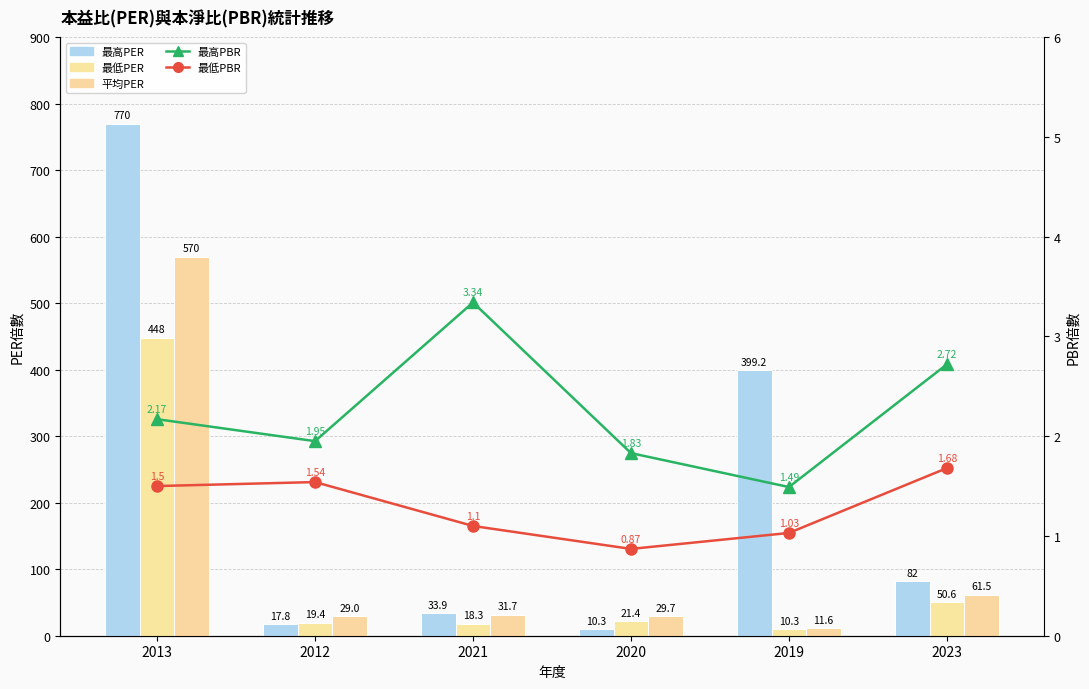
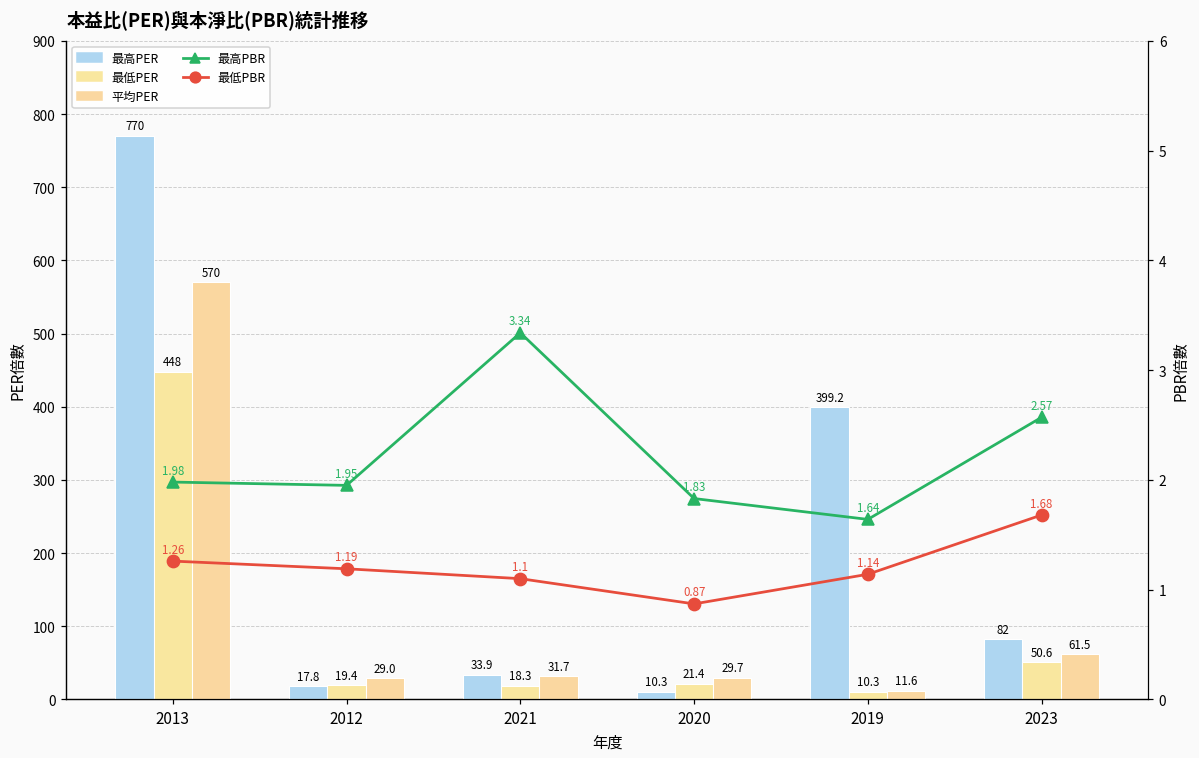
  {
    "最高PER": {
      "2013": 770,
      "2012": 17.8,
      "2021": 33.9,
      "2020": 10.3,
      "2019": 399.2,
      "2023": 82
    },
    "最高PBR": {
-     "2013": 2.17,
+     "2013": 1.98,
      "2012": 1.95,
      "2021": 3.34,
      "2020": 1.83,
-     "2019": 1.49,
-     "2023": 2.72
+     "2019": 1.64,
+     "2023": 2.57
    },
    "最低PBR": {
-     "2013": 1.5,
-     "2012": 1.54,
+     "2013": 1.26,
+     "2012": 1.19,
      "2021": 1.1,
      "2020": 0.87,
-     "2019": 1.03,
+     "2019": 1.14,
      "2023": 1.68
    }
  }
